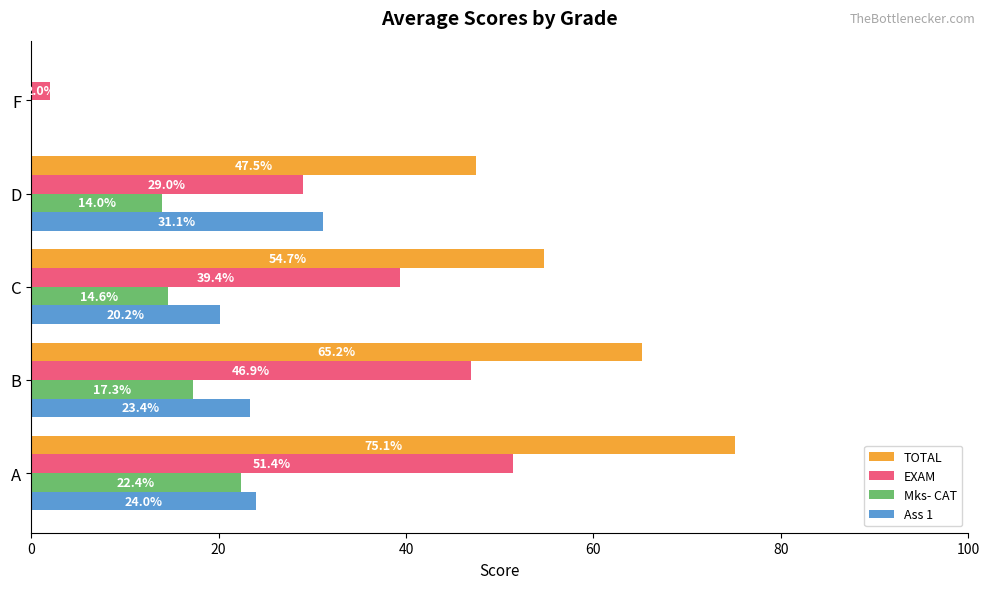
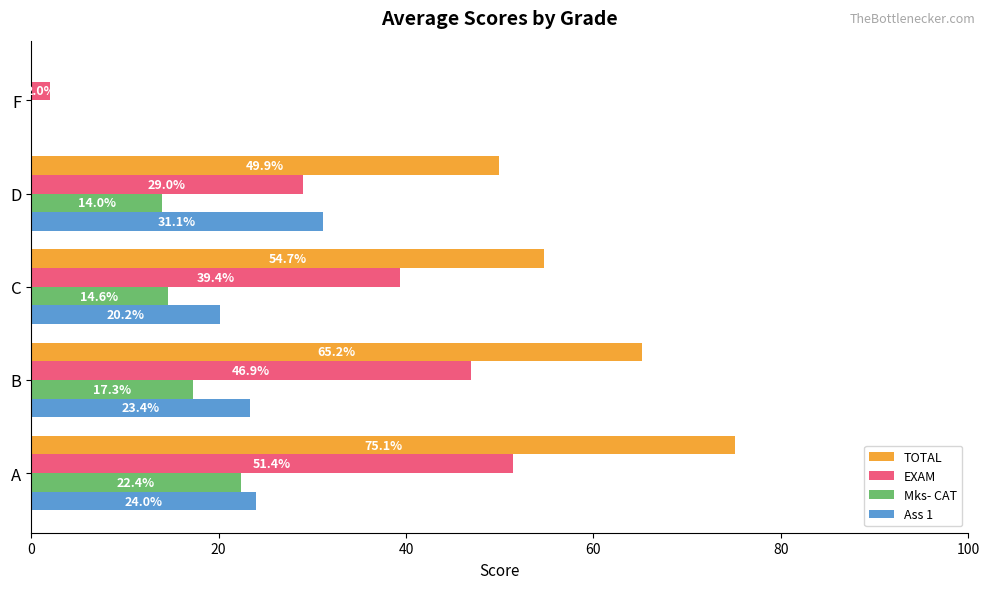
  {
    "TOTAL": {
-     "D": "47.5%",
+     "D": "49.9%",
      "C": "54.7%",
      "B": "65.2%",
      "A": "75.1%"
    },
    "EXAM": {
      "F": "2.0%",
      "D": "29.0%",
      "C": "39.4%",
      "B": "46.9%",
      "A": "51.4%"
    },
    "Mks- CAT": {
      "D": "14.0%",
      "C": "14.6%",
      "B": "17.3%",
      "A": "22.4%"
    },
    "Ass 1": {
      "D": "31.1%",
      "C": "20.2%",
      "B": "23.4%",
      "A": "24.0%"
    }
  }
